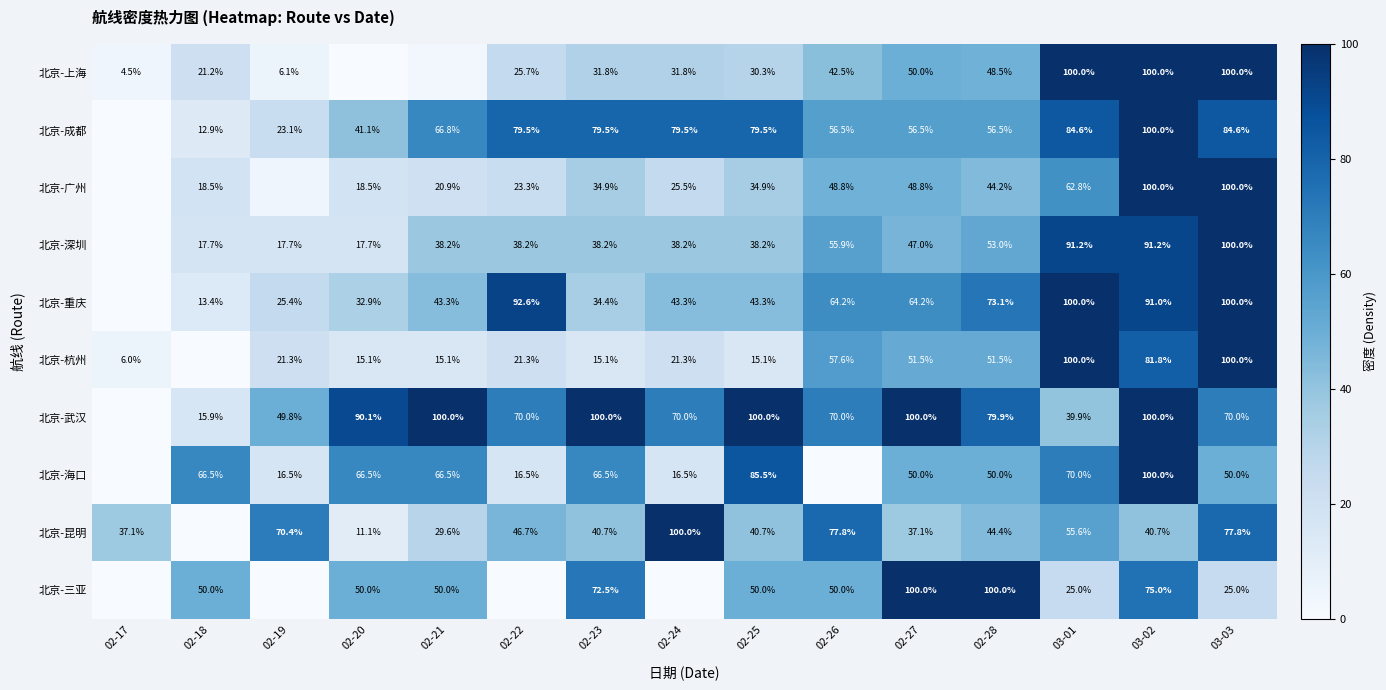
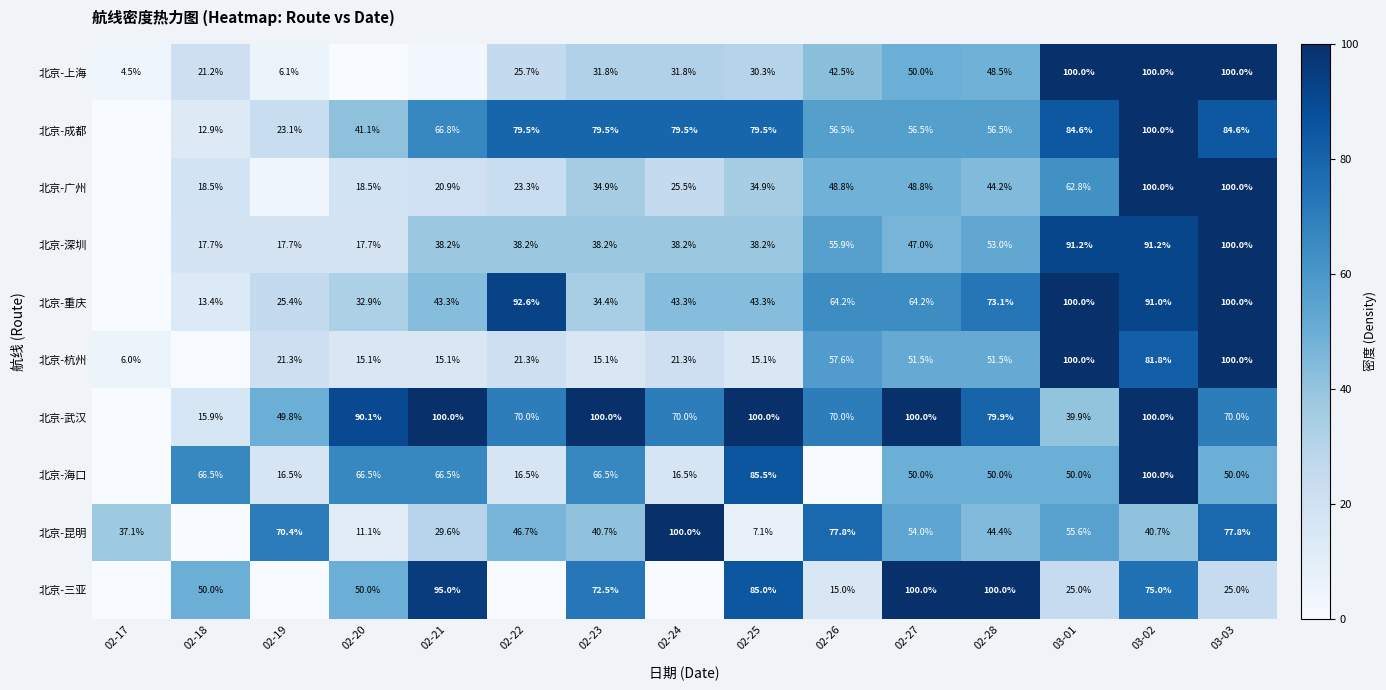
  {
    "北京-上海": {
      "02-17": "4.5%",
      "02-18": "21.2%",
      "02-19": "6.1%",
      "02-22": "25.7%",
      "02-23": "31.8%",
      "02-24": "31.8%",
      "02-25": "30.3%",
      "02-26": "42.5%",
      "02-27": "50.0%",
      "02-28": "48.5%",
      "03-01": "100.0%",
      "03-02": "100.0%",
      "03-03": "100.0%"
    },
    "北京-成都": {
      "02-18": "12.9%",
      "02-19": "23.1%",
      "02-20": "41.1%",
      "02-21": "66.8%",
      "02-22": "79.5%",
      "02-23": "79.5%",
      "02-24": "79.5%",
      "02-25": "79.5%",
      "02-26": "56.5%",
      "02-27": "56.5%",
      "02-28": "56.5%",
      "03-01": "84.6%",
      "03-02": "100.0%",
      "03-03": "84.6%"
    },
    "北京-广州": {
      "02-18": "18.5%",
      "02-20": "18.5%",
      "02-21": "20.9%",
      "02-22": "23.3%",
      "02-23": "34.9%",
      "02-24": "25.5%",
      "02-25": "34.9%",
      "02-26": "48.8%",
      "02-27": "48.8%",
      "02-28": "44.2%",
      "03-01": "62.8%",
      "03-02": "100.0%",
      "03-03": "100.0%"
    },
    "北京-深圳": {
      "02-18": "17.7%",
      "02-19": "17.7%",
      "02-20": "17.7%",
      "02-21": "38.2%",
      "02-22": "38.2%",
      "02-23": "38.2%",
      "02-24": "38.2%",
      "02-25": "38.2%",
      "02-26": "55.9%",
      "02-27": "47.0%",
      "02-28": "53.0%",
      "03-01": "91.2%",
      "03-02": "91.2%",
      "03-03": "100.0%"
    },
    "北京-重庆": {
      "02-18": "13.4%",
      "02-19": "25.4%",
      "02-20": "32.9%",
      "02-21": "43.3%",
      "02-22": "92.6%",
      "02-23": "34.4%",
      "02-24": "43.3%",
      "02-25": "43.3%",
      "02-26": "64.2%",
      "02-27": "64.2%",
      "02-28": "73.1%",
      "03-01": "100.0%",
      "03-02": "91.0%",
      "03-03": "100.0%"
    },
    "北京-杭州": {
      "02-17": "6.0%",
      "02-19": "21.3%",
      "02-20": "15.1%",
      "02-21": "15.1%",
      "02-22": "21.3%",
      "02-23": "15.1%",
      "02-24": "21.3%",
      "02-25": "15.1%",
      "02-26": "57.6%",
      "02-27": "51.5%",
      "02-28": "51.5%",
      "03-01": "100.0%",
      "03-02": "81.8%",
      "03-03": "100.0%"
    },
    "北京-武汉": {
      "02-18": "15.9%",
      "02-19": "49.8%",
      "02-20": "90.1%",
      "02-21": "100.0%",
      "02-22": "70.0%",
      "02-23": "100.0%",
      "02-24": "70.0%",
      "02-25": "100.0%",
      "02-26": "70.0%",
      "02-27": "100.0%",
      "02-28": "79.9%",
      "03-01": "39.9%",
      "03-02": "100.0%",
      "03-03": "70.0%"
    },
    "北京-海口": {
      "02-18": "66.5%",
      "02-19": "16.5%",
      "02-20": "66.5%",
      "02-21": "66.5%",
      "02-22": "16.5%",
      "02-23": "66.5%",
      "02-24": "16.5%",
      "02-25": "85.5%",
      "02-27": "50.0%",
      "02-28": "50.0%",
-     "03-01": "70.0%",
+     "03-01": "50.0%",
      "03-02": "100.0%",
      "03-03": "50.0%"
    },
    "北京-昆明": {
      "02-17": "37.1%",
      "02-19": "70.4%",
      "02-20": "11.1%",
      "02-21": "29.6%",
      "02-22": "46.7%",
      "02-23": "40.7%",
      "02-24": "100.0%",
-     "02-25": "40.7%",
+     "02-25": "7.1%",
      "02-26": "77.8%",
-     "02-27": "37.1%",
+     "02-27": "54.0%",
      "02-28": "44.4%",
      "03-01": "55.6%",
      "03-02": "40.7%",
      "03-03": "77.8%"
    },
    "北京-三亚": {
      "02-18": "50.0%",
      "02-20": "50.0%",
-     "02-21": "50.0%",
+     "02-21": "95.0%",
      "02-23": "72.5%",
-     "02-25": "50.0%",
-     "02-26": "50.0%",
+     "02-25": "85.0%",
+     "02-26": "15.0%",
      "02-27": "100.0%",
      "02-28": "100.0%",
      "03-01": "25.0%",
      "03-02": "75.0%",
      "03-03": "25.0%"
    }
  }
